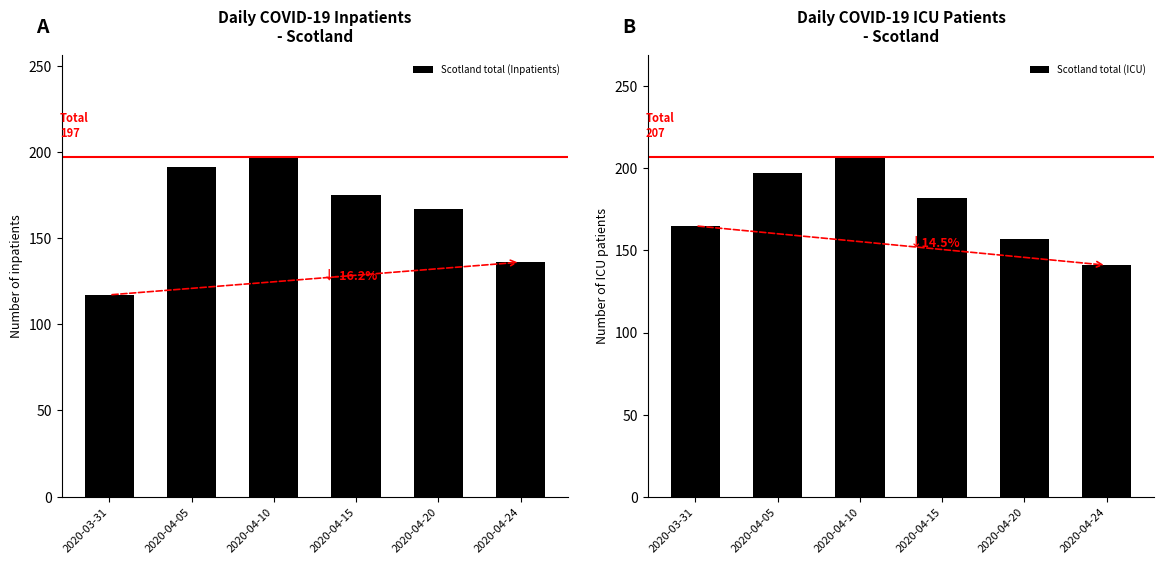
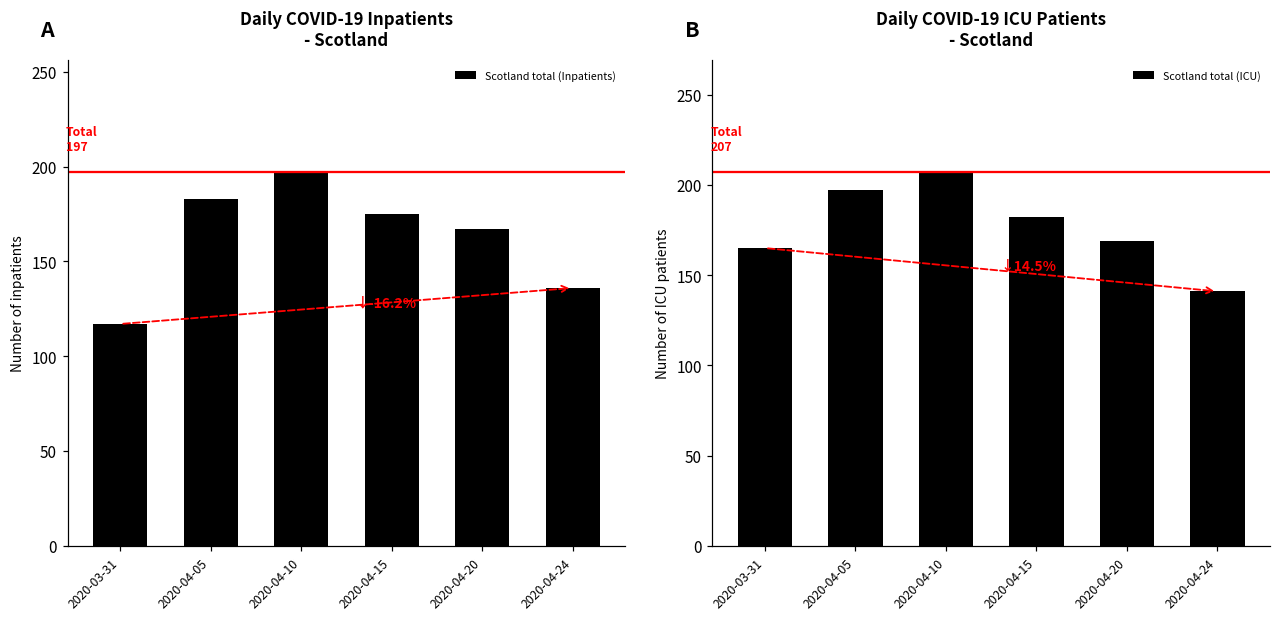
  {
    "Daily COVID-19 Inpatients - Scotland": {
      "2020-03-31": 117,
-     "2020-04-05": 191,
+     "2020-04-05": 183,
      "2020-04-10": 197,
      "2020-04-20": 167,
      "2020-04-24": 136
    },
    "Daily COVID-19 ICU Patients - Scotland": {
      "2020-03-31": 165,
      "2020-04-05": 197,
      "2020-04-10": 207,
-     "2020-04-20": 157,
+     "2020-04-20": 169,
      "2020-04-24": 141
    }
  }
